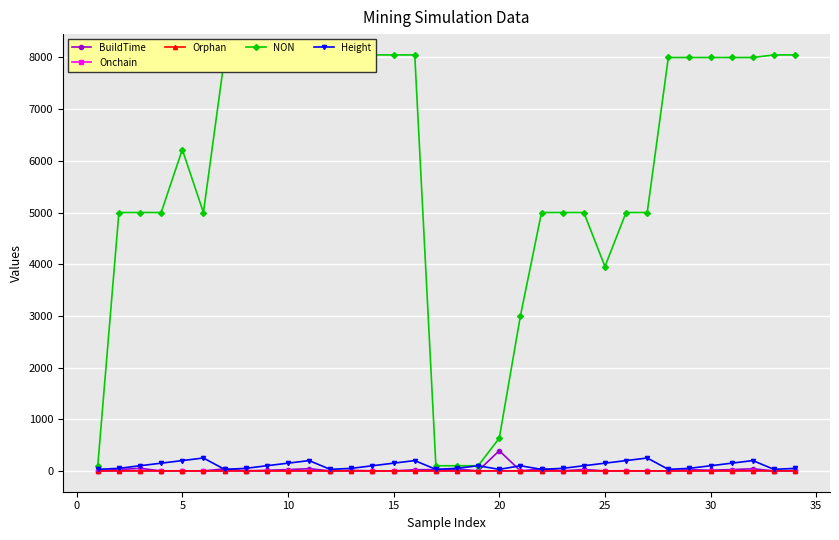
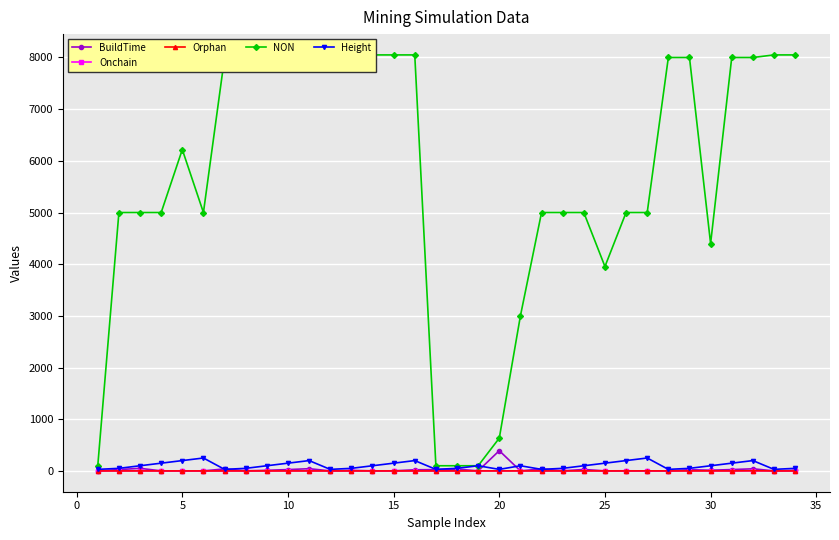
  {
    "BuildTime": {
      "20": 400
    },
    "NON": {
      "5": 6200,
      "15": 8100,
      "20": 600,
      "25": 4000,
-     "30": 8000
+     "30": 4400
    },
    "Height": {
      "5": 200,
      "10": 200,
      "15": 200,
      "25": 200,
      "30": 100
    }
  }
